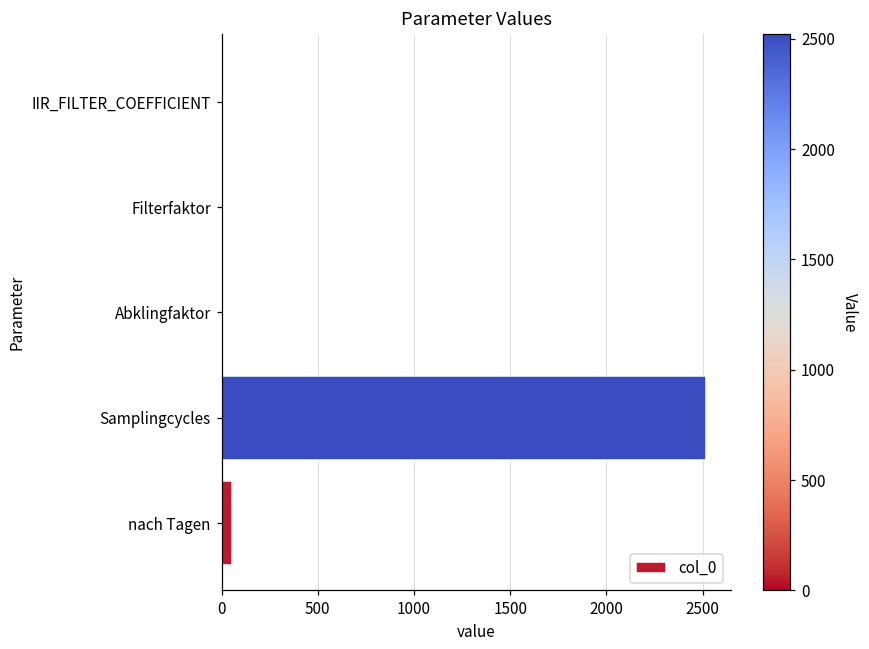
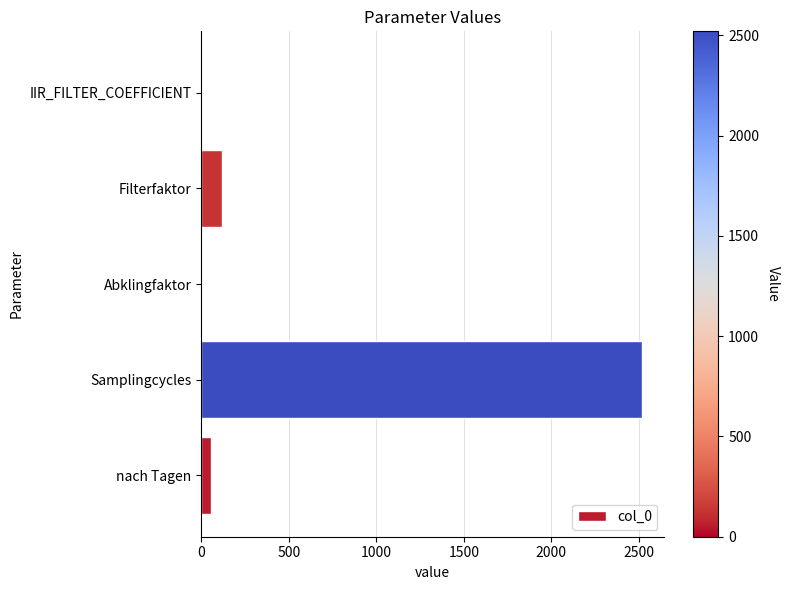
  {
-   "Filterfaktor": 0,
+   "Filterfaktor": 120,
    "Samplingcycles": 2520,
    "nach Tagen": 60
  }
